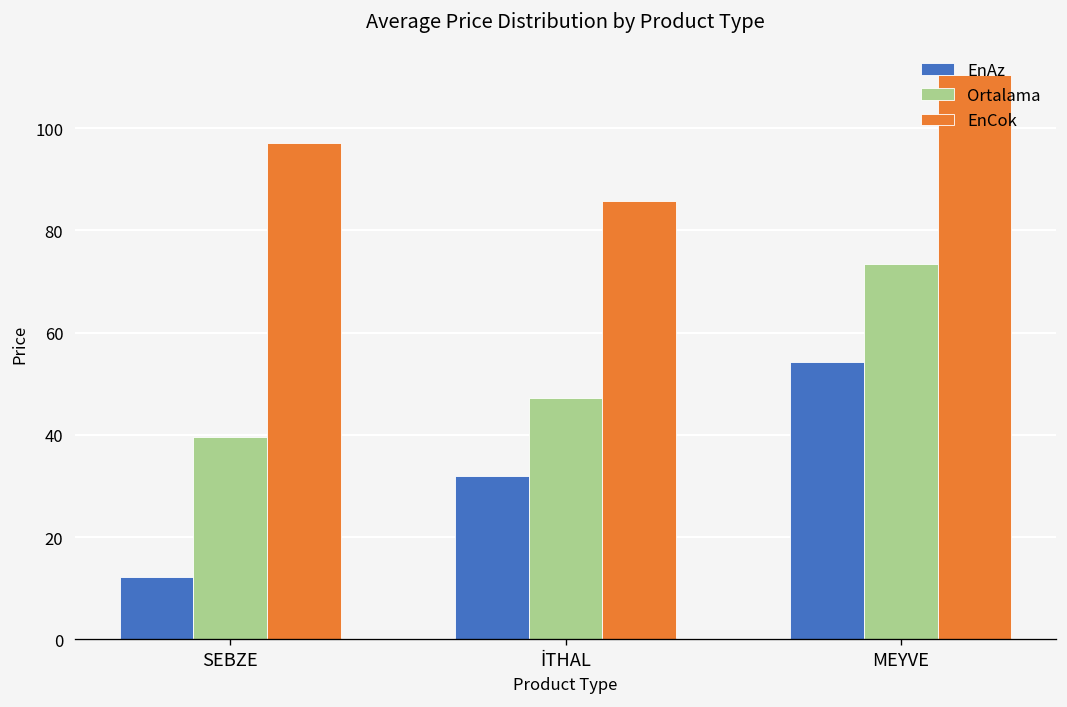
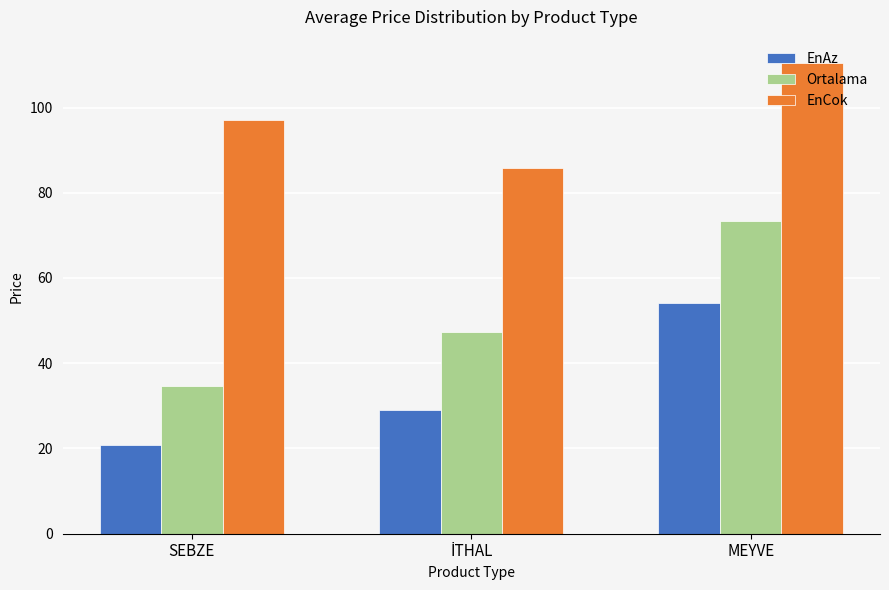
  {
    "EnAz": {
-     "SEBZE": 12,
-     "İTHAL": 32,
+     "SEBZE": 21,
+     "İTHAL": 29,
      "MEYVE": 54
    },
    "Ortalama": {
-     "SEBZE": 40,
+     "SEBZE": 35,
      "İTHAL": 47,
      "MEYVE": 73
    },
    "EnCok": {
      "SEBZE": 97,
      "İTHAL": 86,
      "MEYVE": 110
    }
  }
